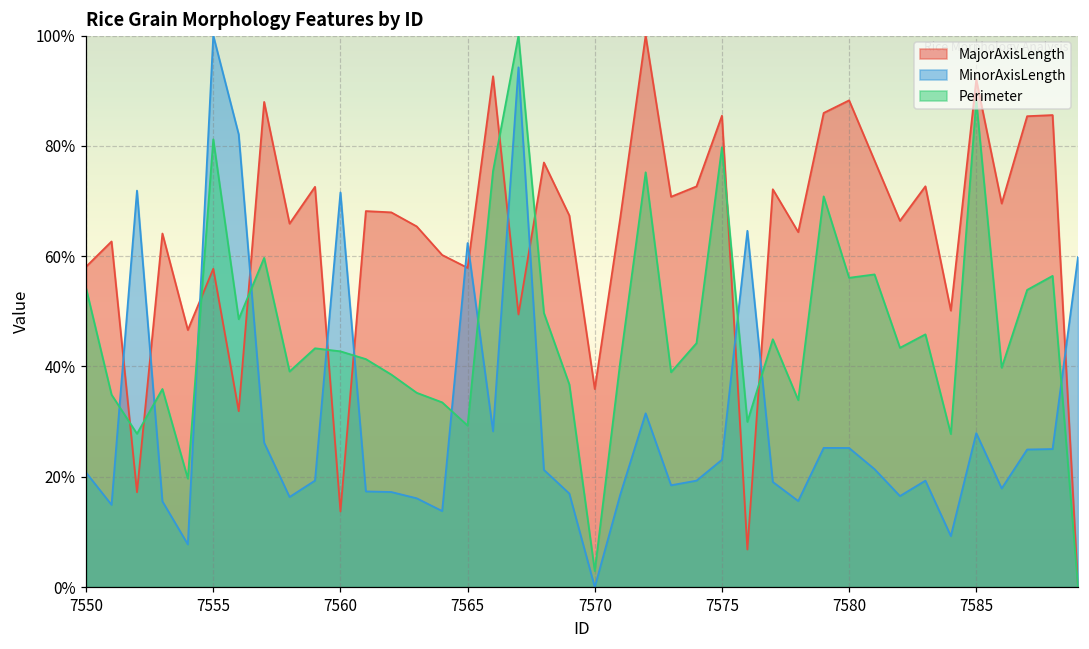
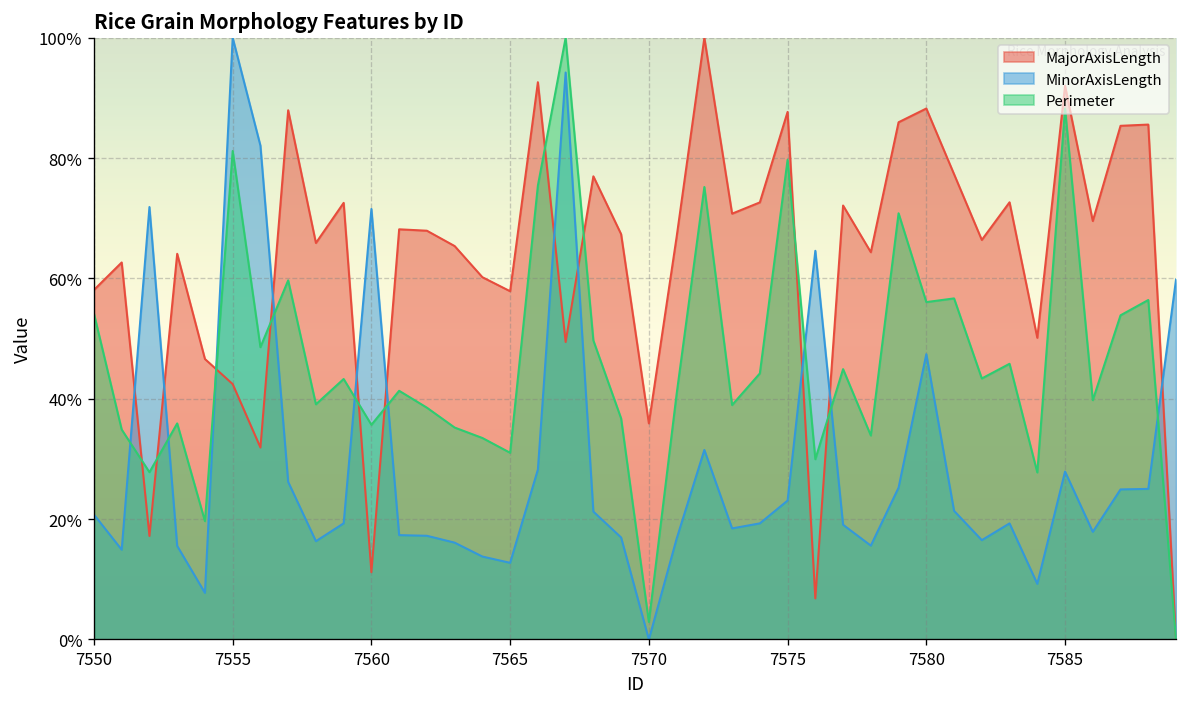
  {
    "MajorAxisLength": {
      "7550": "58%",
-     "7555": "58%",
-     "7560": "14%",
+     "7555": "42%",
+     "7560": "11%",
      "7565": "58%",
      "7570": "36%",
-     "7575": "85%",
+     "7575": "88%",
      "7580": "88%"
    },
    "MinorAxisLength": {
      "7550": "21%",
      "7555": "100%",
      "7560": "72%",
-     "7565": "62%",
+     "7565": "13%",
      "7570": "0%",
      "7575": "23%",
-     "7580": "25%",
+     "7580": "47%",
      "7585": "28%"
    },
    "Perimeter": {
      "7550": "54%",
      "7555": "81%",
-     "7560": "43%",
-     "7565": "29%",
+     "7560": "36%",
+     "7565": "31%",
      "7570": "3%",
      "7575": "80%",
      "7580": "56%"
    }
  }
